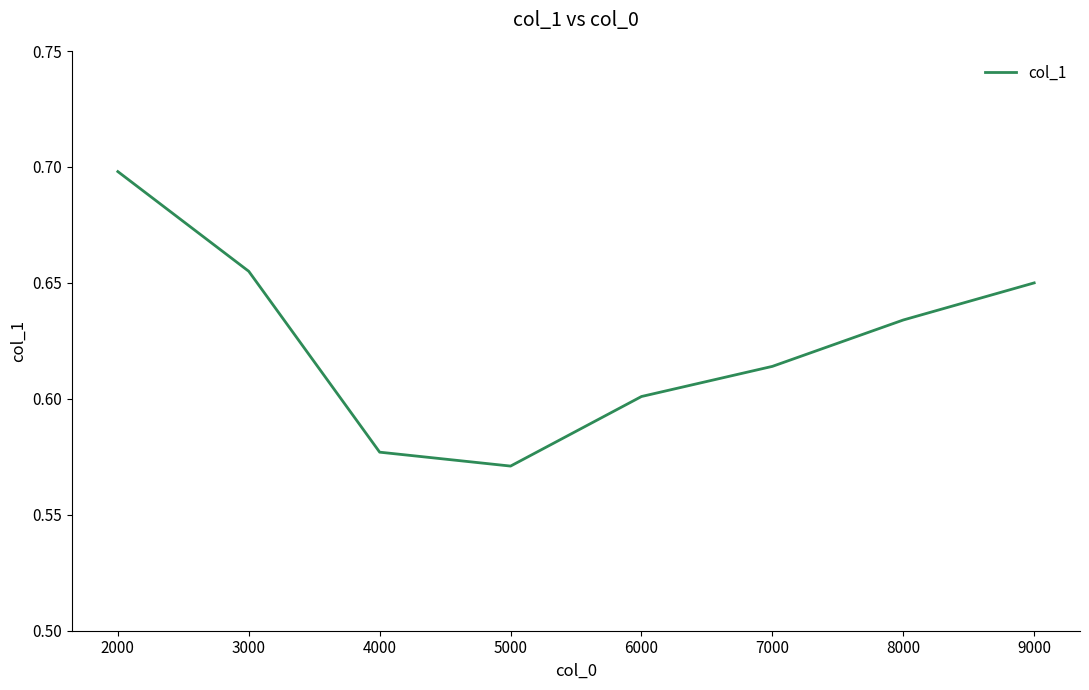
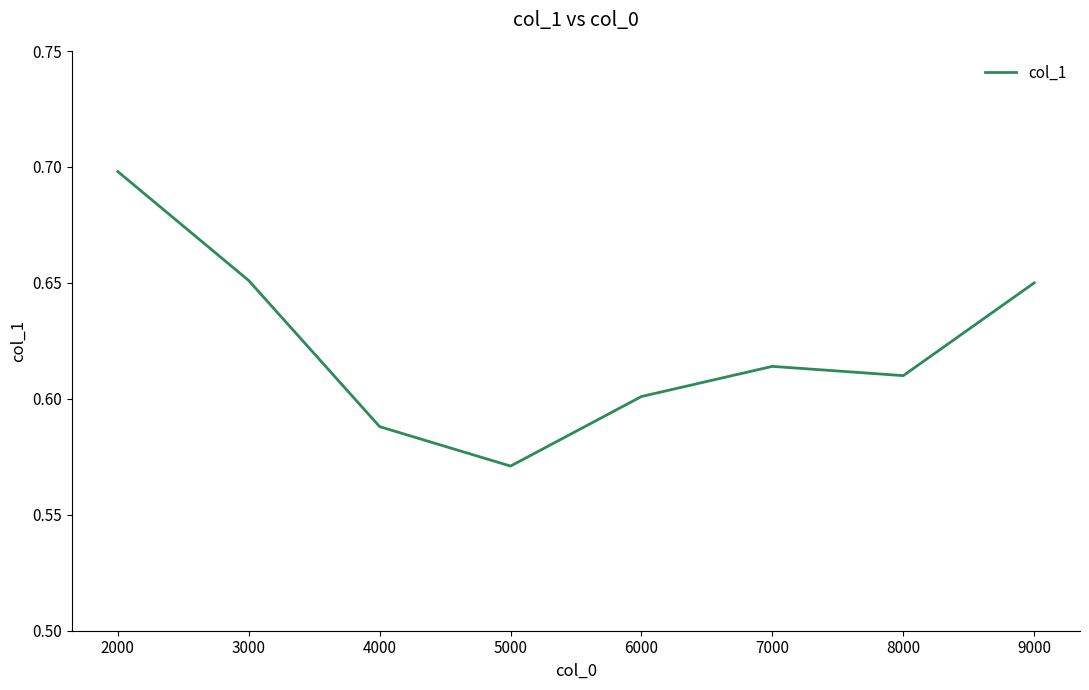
  {
    "2000": 0.698,
-   "3000": 0.655,
-   "4000": 0.577,
+   "3000": 0.651,
+   "4000": 0.588,
    "5000": 0.571,
    "6000": 0.601,
    "7000": 0.614,
-   "8000": 0.634,
+   "8000": 0.610,
    "9000": 0.650
  }
